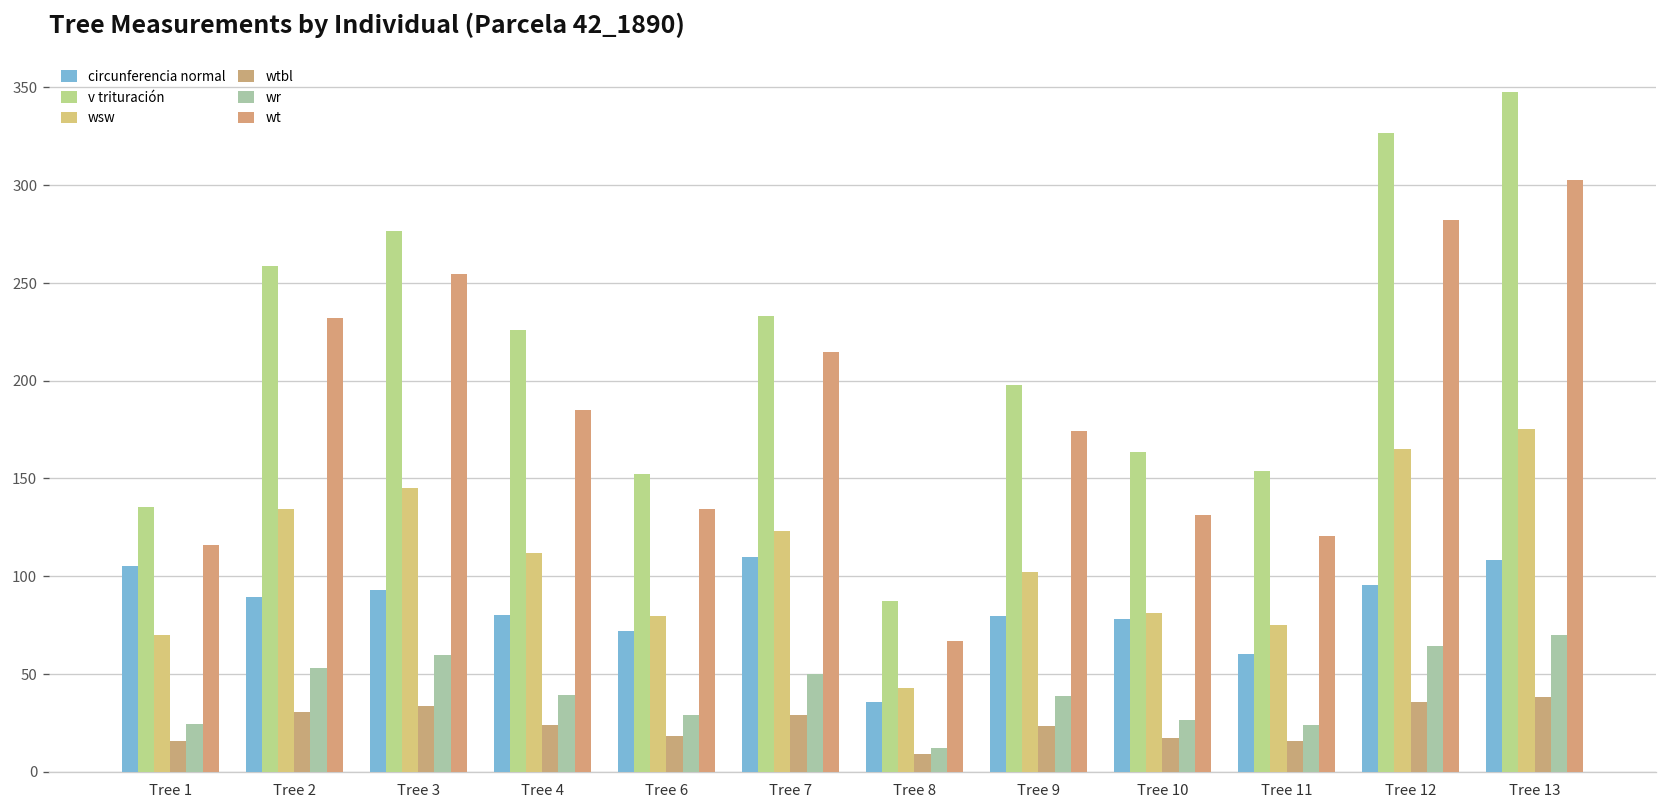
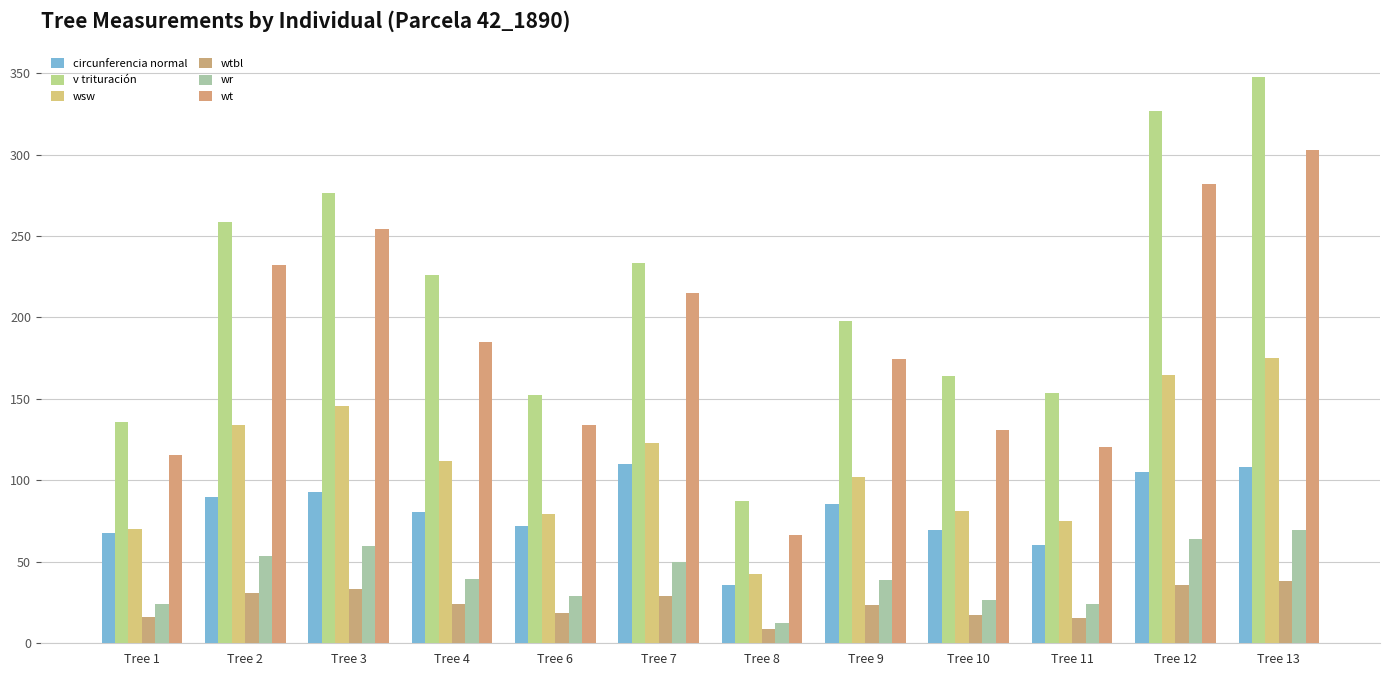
  {
    "circunferencia normal": {
-     "Tree 1": 105,
+     "Tree 1": 68,
      "Tree 2": 90,
      "Tree 3": 93,
      "Tree 4": 80,
      "Tree 6": 72,
      "Tree 7": 110,
      "Tree 8": 36,
-     "Tree 9": 80,
-     "Tree 10": 78,
+     "Tree 9": 85,
+     "Tree 10": 70,
      "Tree 11": 60,
-     "Tree 12": 96,
+     "Tree 12": 105,
      "Tree 13": 108
    }
  }
